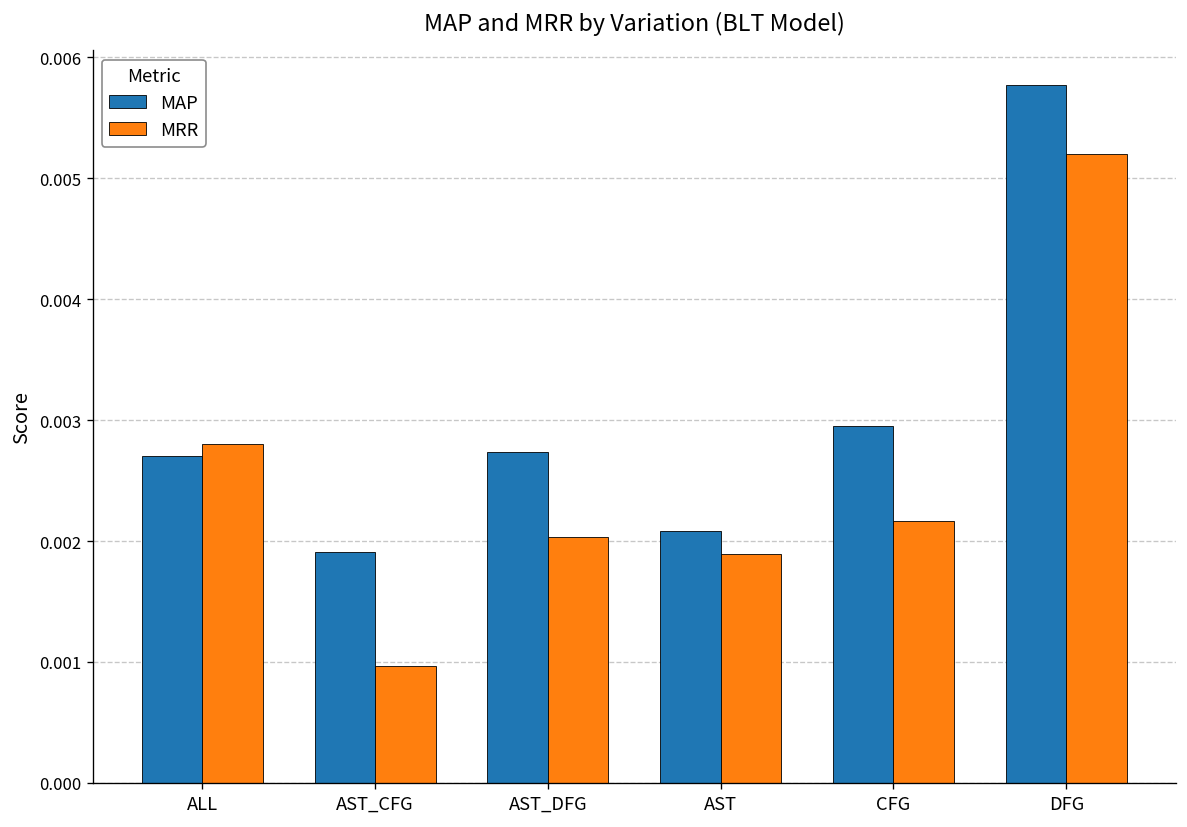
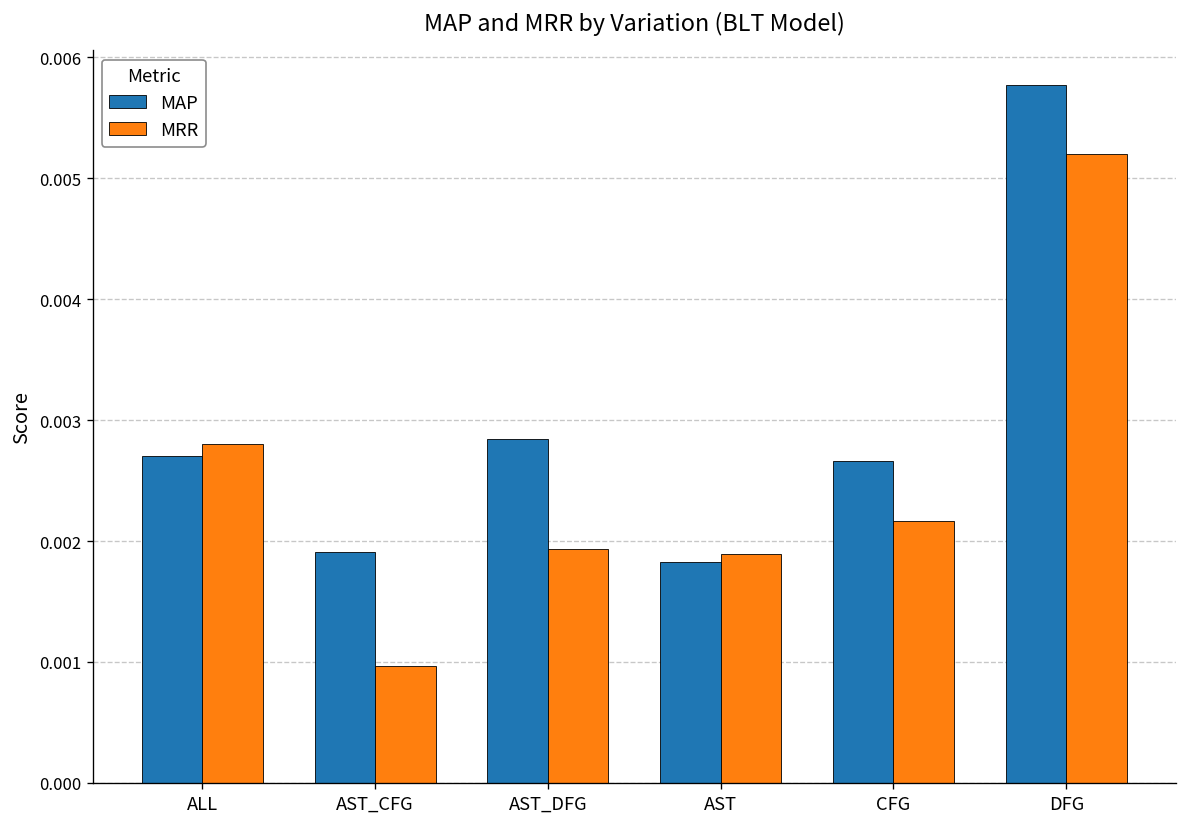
  {
    "MAP": {
      "ALL": 0.00271,
      "AST_CFG": 0.00191,
-     "AST_DFG": 0.00273,
-     "AST": 0.00209,
-     "CFG": 0.00295,
+     "AST_DFG": 0.00285,
+     "AST": 0.00183,
+     "CFG": 0.00266,
      "DFG": 0.00577
    },
    "MRR": {
      "ALL": 0.00280,
      "AST_CFG": 0.00096,
-     "AST_DFG": 0.00204,
+     "AST_DFG": 0.00193,
      "AST": 0.00189,
      "CFG": 0.00216,
      "DFG": 0.00520
    }
  }
